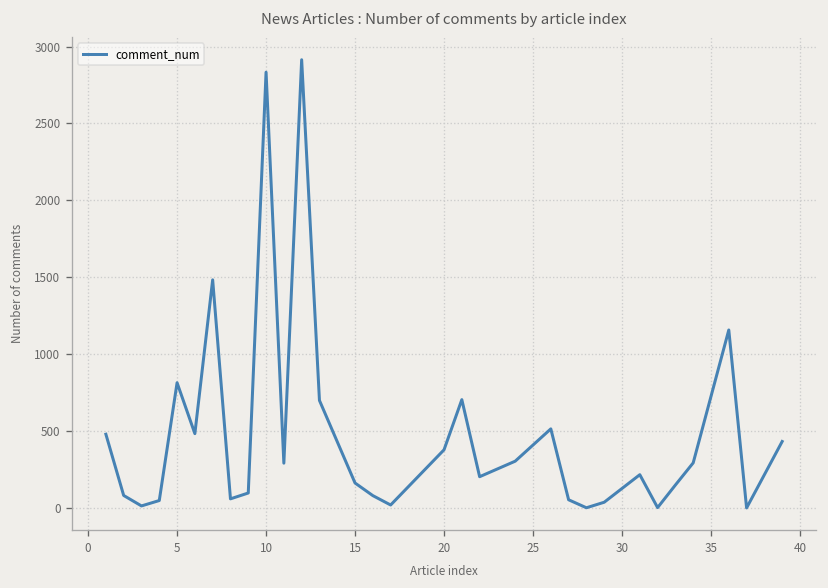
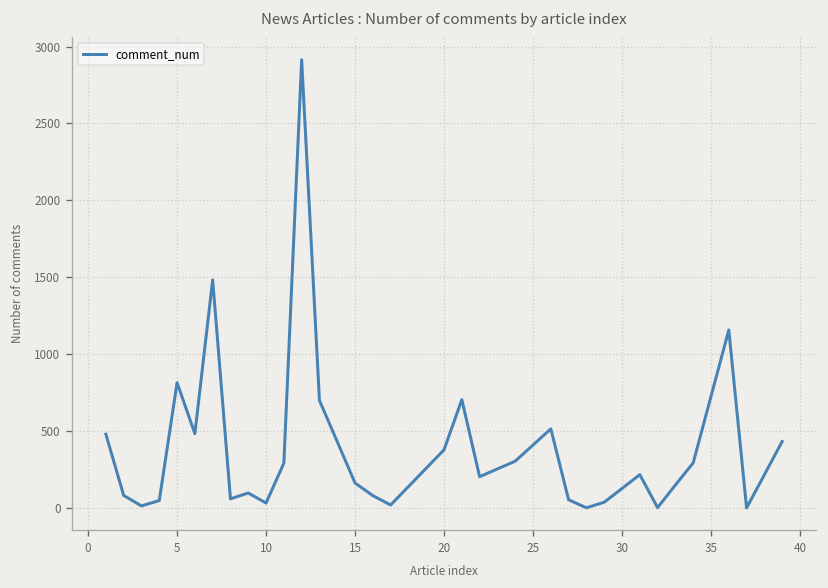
  {
    "5": 810,
-   "10": 2830,
+   "10": 30,
    "15": 160,
    "20": 380
  }
